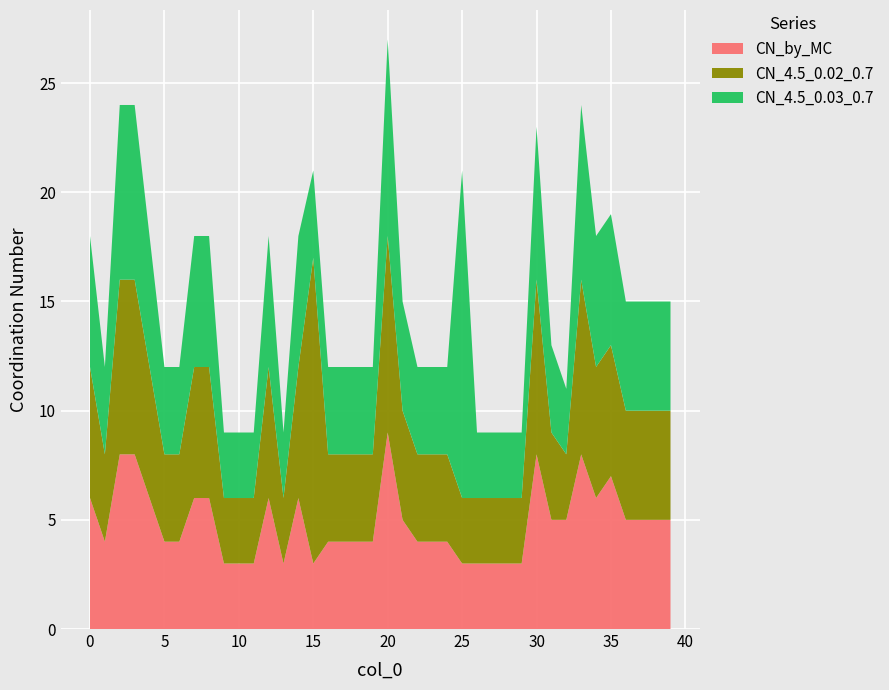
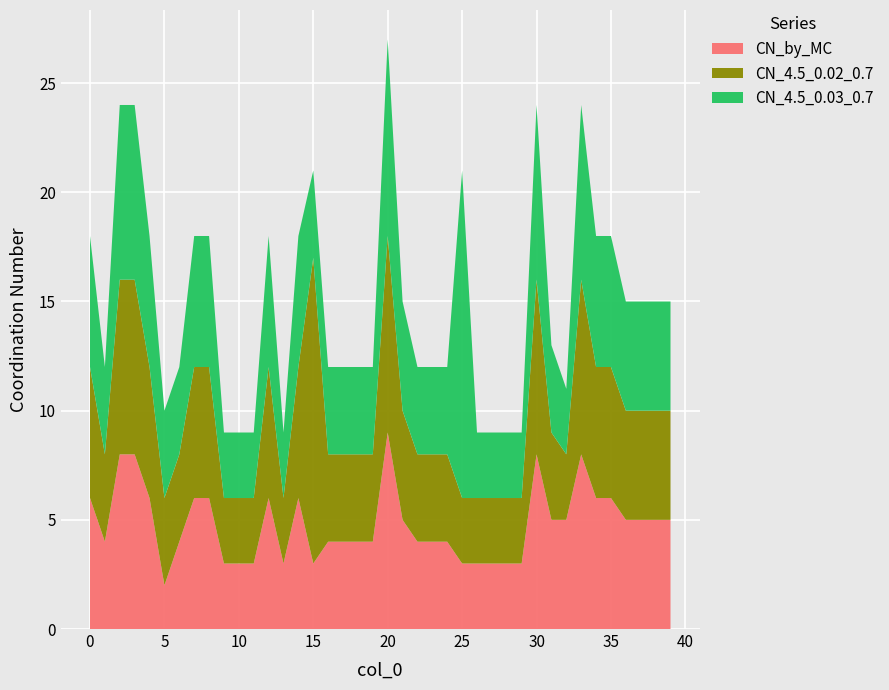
  {
    "CN_by_MC": {
      "0": 6,
-     "5": 4,
+     "5": 2,
      "10": 3,
      "15": 3,
      "20": 9,
      "25": 3,
      "30": 8,
-     "35": 7
+     "35": 6
    },
    "CN_4.5_0.03_0.7": {
-     "30": 7
+     "30": 8
    }
  }
